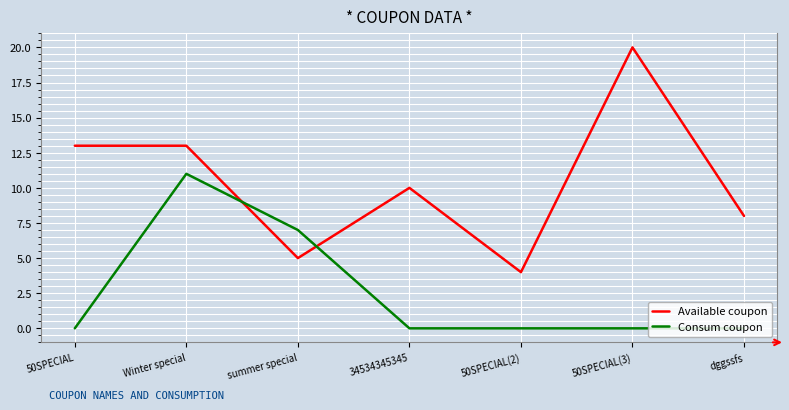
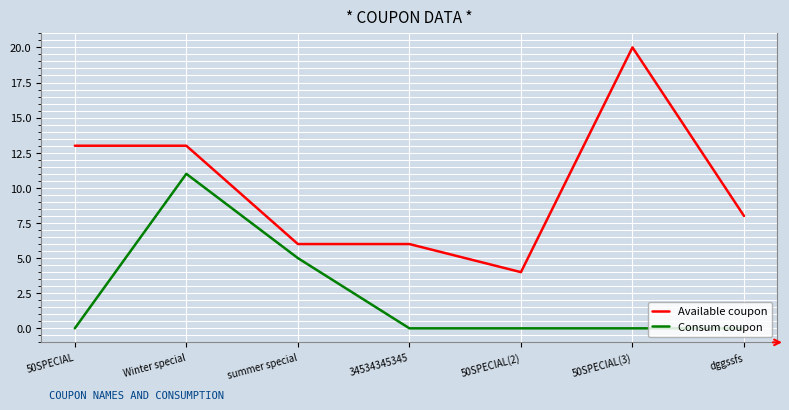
  {
    "Available coupon": {
      "50SPECIAL": 13,
      "Winter special": 13,
-     "summer special": 5,
-     "34534345345": 10,
+     "summer special": 6,
+     "34534345345": 6,
      "50SPECIAL(2)": 4,
      "50SPECIAL(3)": 20,
      "dggssfs": 8
    },
    "Consum coupon": {
      "50SPECIAL": 0,
      "Winter special": 11,
-     "summer special": 7,
+     "summer special": 5,
      "34534345345": 0,
      "50SPECIAL(2)": 0,
      "50SPECIAL(3)": 0
    }
  }
